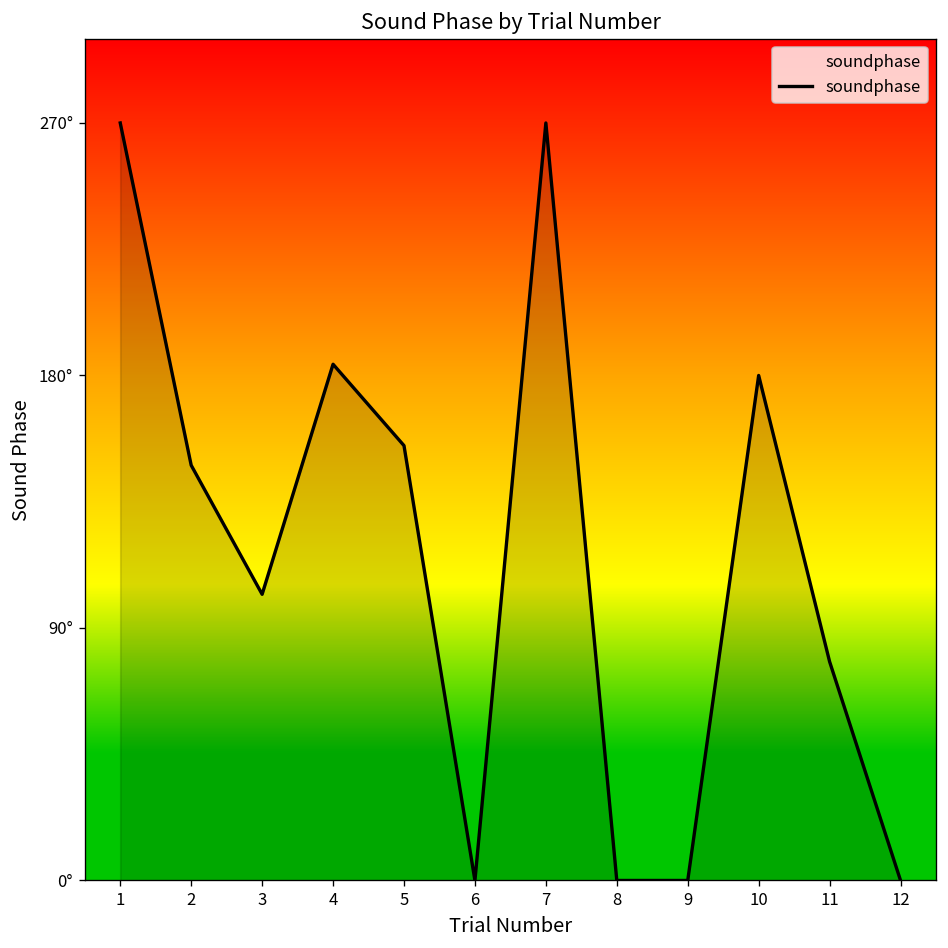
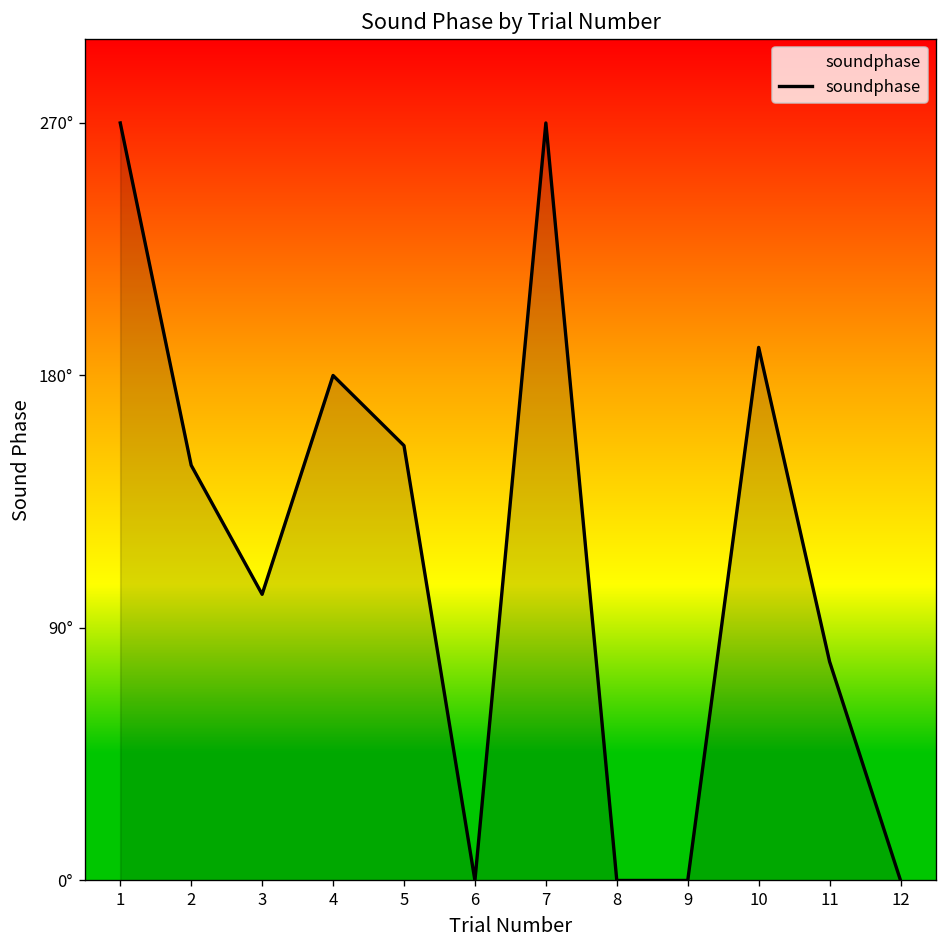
  {
    "1": "270°",
    "2": "148°",
    "3": "102°",
-   "4": "184°",
+   "4": "180°",
    "5": "155°",
    "6": "0°",
    "7": "270°",
    "8": "0°",
    "9": "0°",
-   "10": "180°",
+   "10": "190°",
    "11": "78°",
    "12": "0°"
  }
